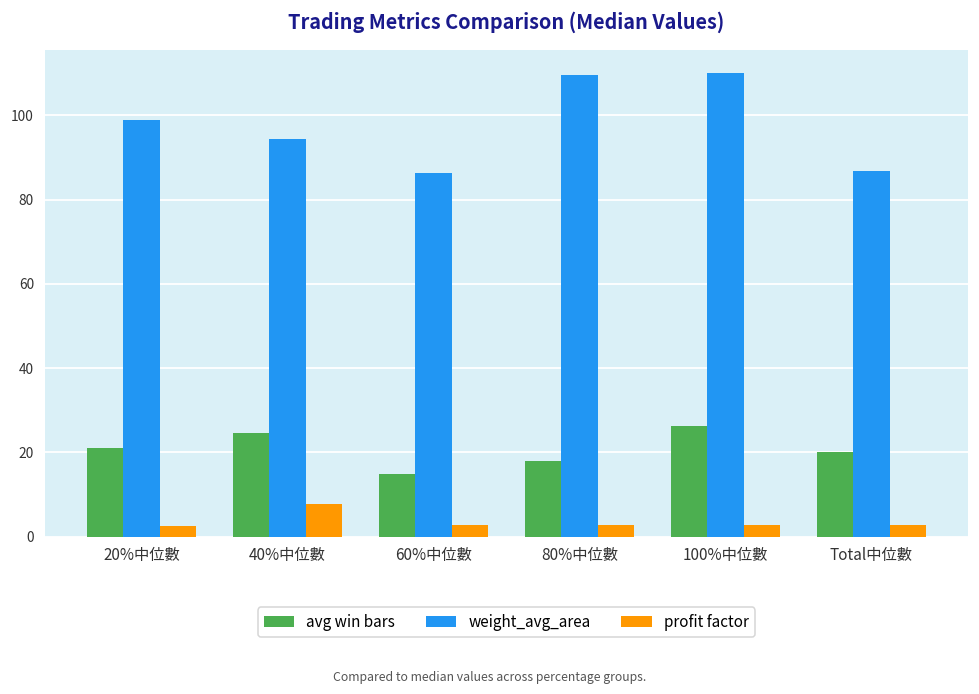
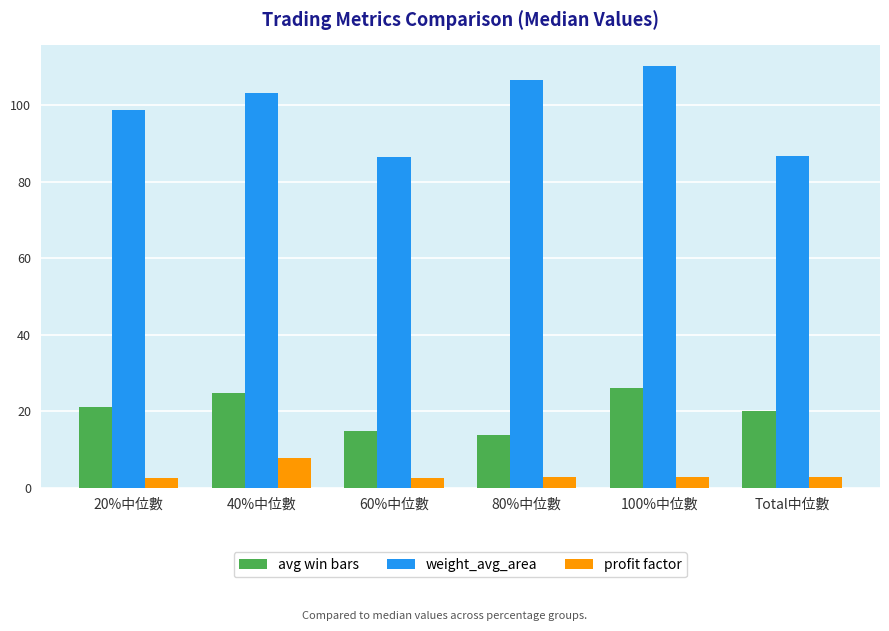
  {
    "avg win bars": {
      "20%中位數": 21,
      "40%中位數": 25,
      "60%中位數": 15,
-     "80%中位數": 18,
+     "80%中位數": 14,
      "100%中位數": 26,
      "Total中位數": 20
    },
    "weight_avg_area": {
      "20%中位數": 99,
-     "40%中位數": 95,
+     "40%中位數": 103,
      "60%中位數": 86,
-     "80%中位數": 110,
+     "80%中位數": 106,
      "100%中位數": 110,
      "Total中位數": 87
    },
    "profit factor": {
      "20%中位數": 3,
      "40%中位數": 8,
      "60%中位數": 3,
      "80%中位數": 3,
      "100%中位數": 3,
      "Total中位數": 3
    }
  }
